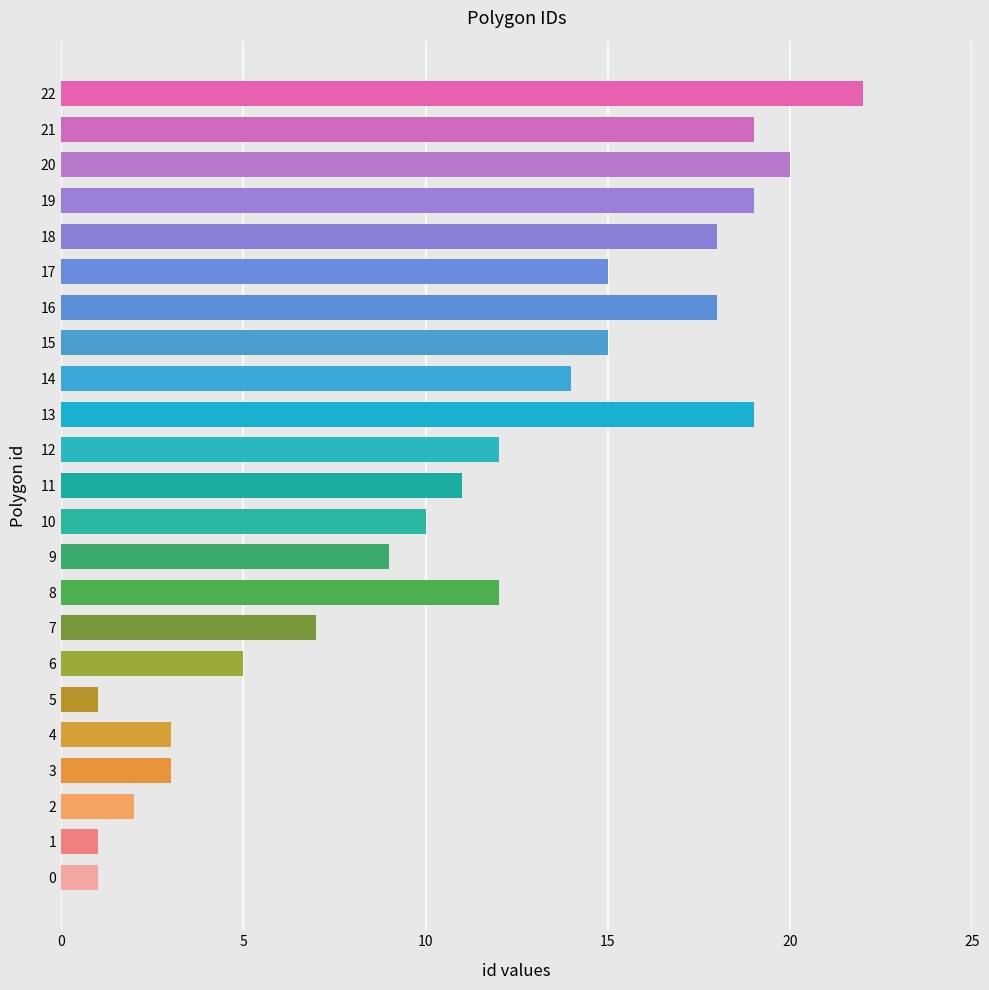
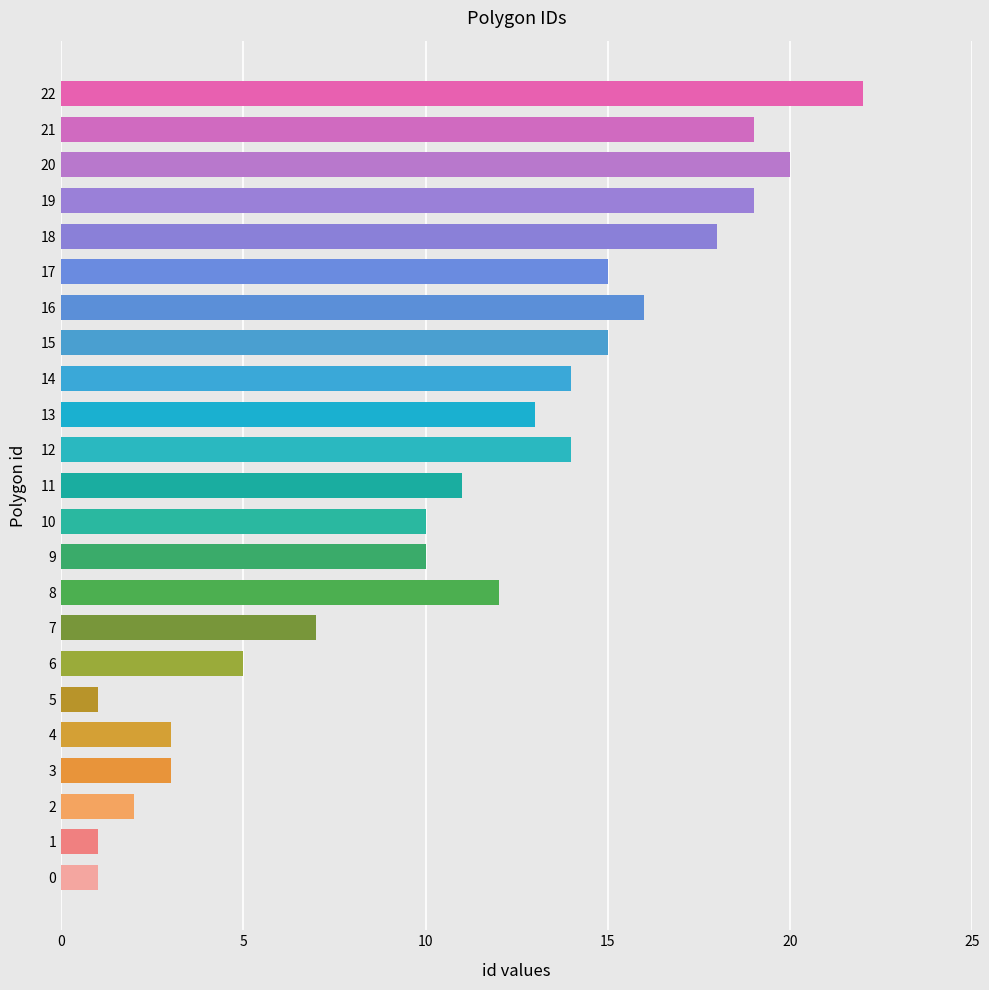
  {
    "22": 22,
    "21": 19,
    "20": 20,
    "19": 19,
    "18": 18,
    "17": 15,
-   "16": 18,
+   "16": 16,
    "15": 15,
    "14": 14,
-   "13": 19,
-   "12": 12,
+   "13": 13,
+   "12": 14,
    "11": 11,
    "10": 10,
-   "9": 9,
+   "9": 10,
    "8": 12,
    "7": 7,
    "6": 5,
    "5": 1,
    "4": 3,
    "3": 3,
    "2": 2,
    "1": 1,
    "0": 1
  }
